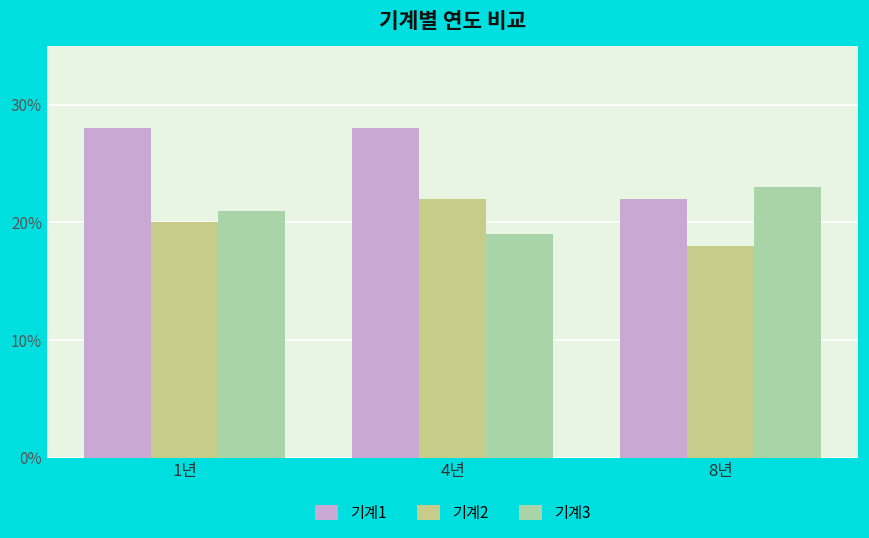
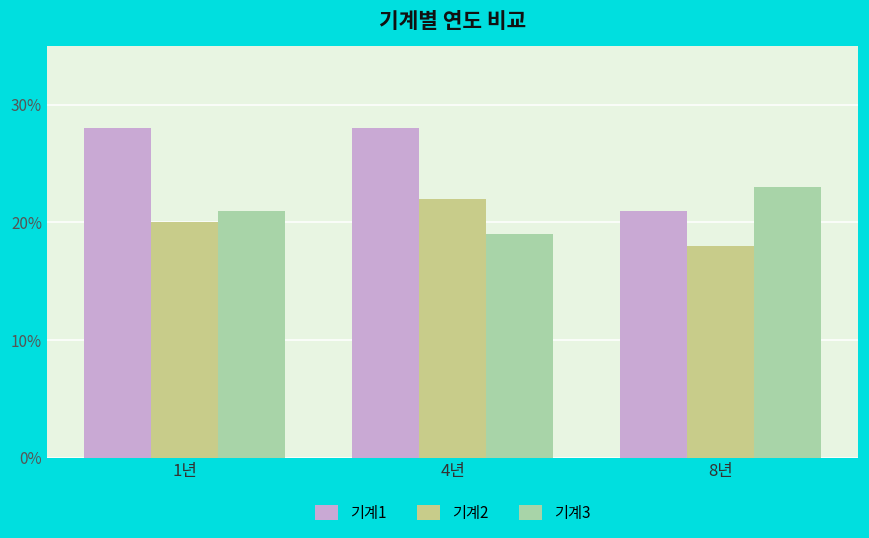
  {
    "기계1": {
      "1년": "28%",
      "4년": "28%",
-     "8년": "22%"
+     "8년": "21%"
    }
  }
